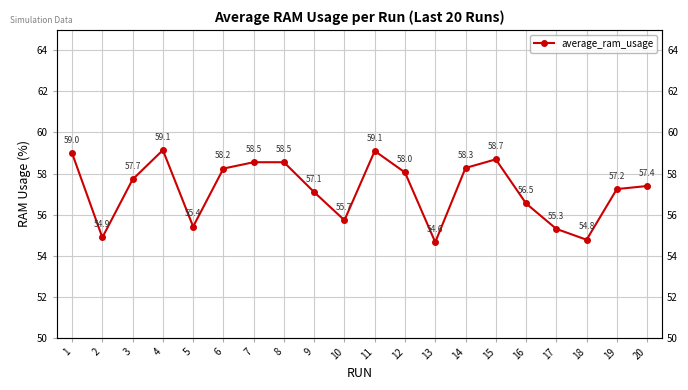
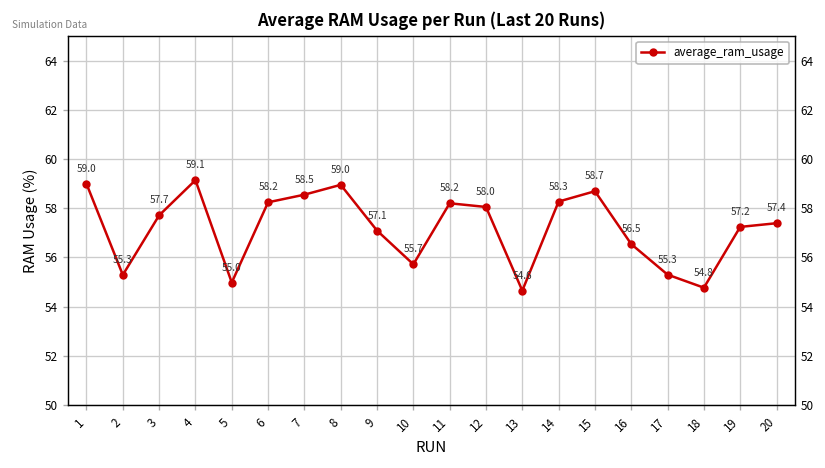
  {
    "1": 59.0,
-   "2": 54.9,
+   "2": 55.3,
    "3": 57.7,
    "4": 59.1,
-   "5": 55.4,
+   "5": 55.0,
    "6": 58.2,
    "7": 58.5,
-   "8": 58.5,
+   "8": 59.0,
    "9": 57.1,
    "10": 55.7,
-   "11": 59.1,
+   "11": 58.2,
    "12": 58.0,
    "13": 54.6,
    "14": 58.3,
    "15": 58.7,
    "16": 56.5,
    "17": 55.3,
    "18": 54.8,
    "19": 57.2,
    "20": 57.4
  }
